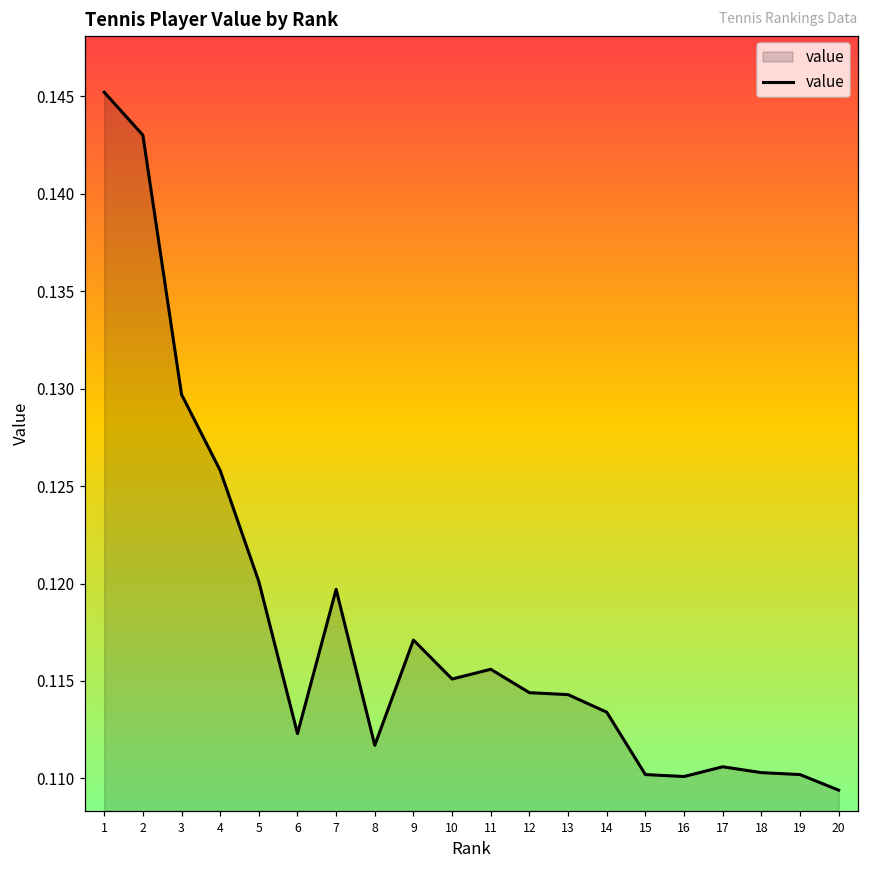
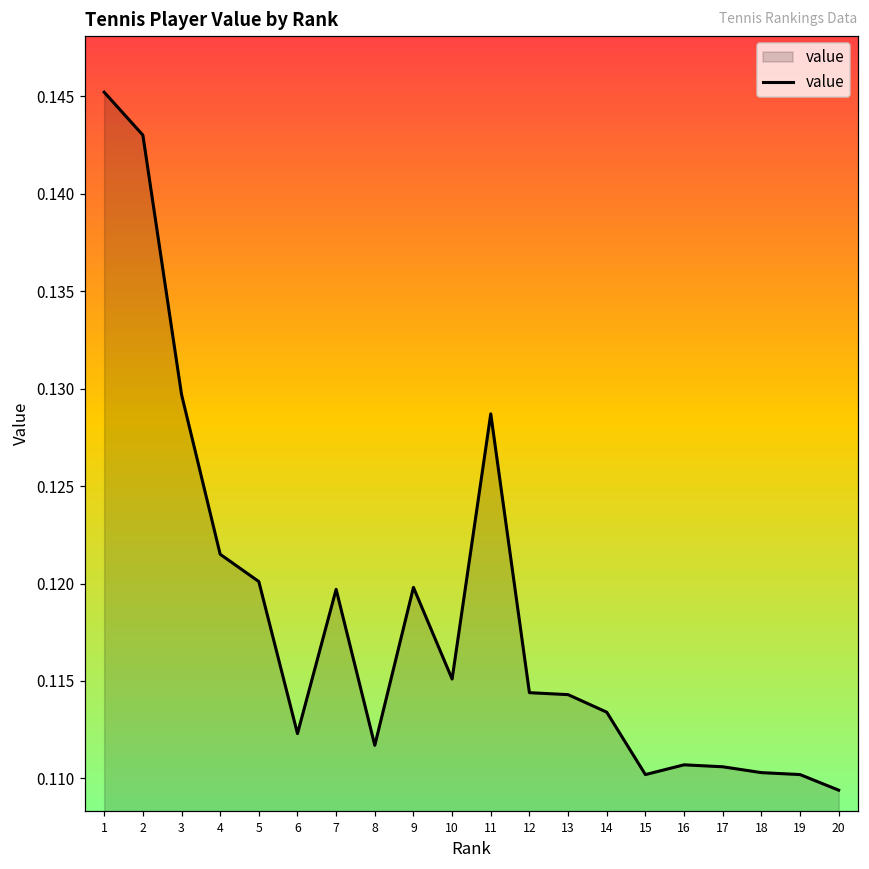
  {
    "1": 0.1452,
    "2": 0.1430,
    "3": 0.1297,
-   "4": 0.1258,
+   "4": 0.1215,
    "5": 0.1201,
    "6": 0.1123,
    "7": 0.1197,
    "8": 0.1117,
-   "9": 0.1171,
+   "9": 0.1198,
    "10": 0.1151,
-   "11": 0.1156,
+   "11": 0.1287,
    "12": 0.1144,
    "13": 0.1143,
    "14": 0.1134,
    "15": 0.1102,
-   "16": 0.1101,
+   "16": 0.1107,
    "17": 0.1106,
    "18": 0.1103,
    "19": 0.1102,
    "20": 0.1094
  }
